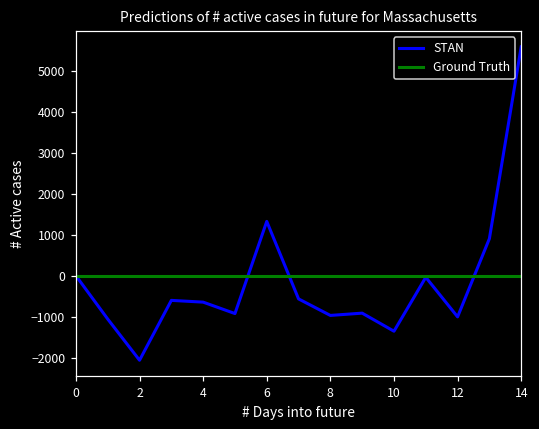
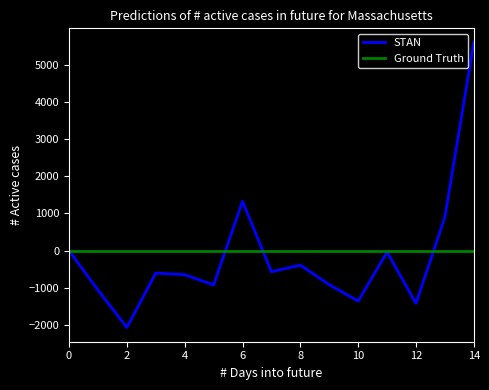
  {
    "STAN": {
      "2": -2100,
      "4": -600,
      "6": 1300,
-     "8": -1000,
+     "8": -400,
      "10": -1400,
-     "12": -1000,
+     "12": -1400,
      "14": 5600
    },
    "Ground Truth": {
      "2": 0,
      "4": 0,
      "6": 0,
      "8": 0,
      "10": 0,
      "12": 0,
      "14": 0
    }
  }
